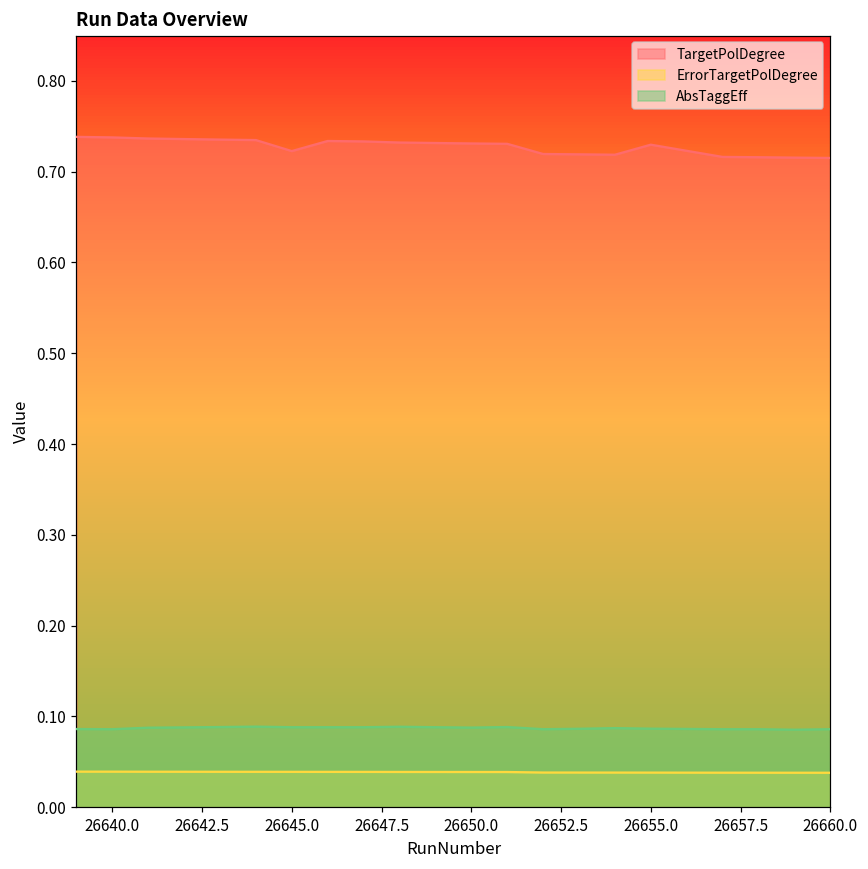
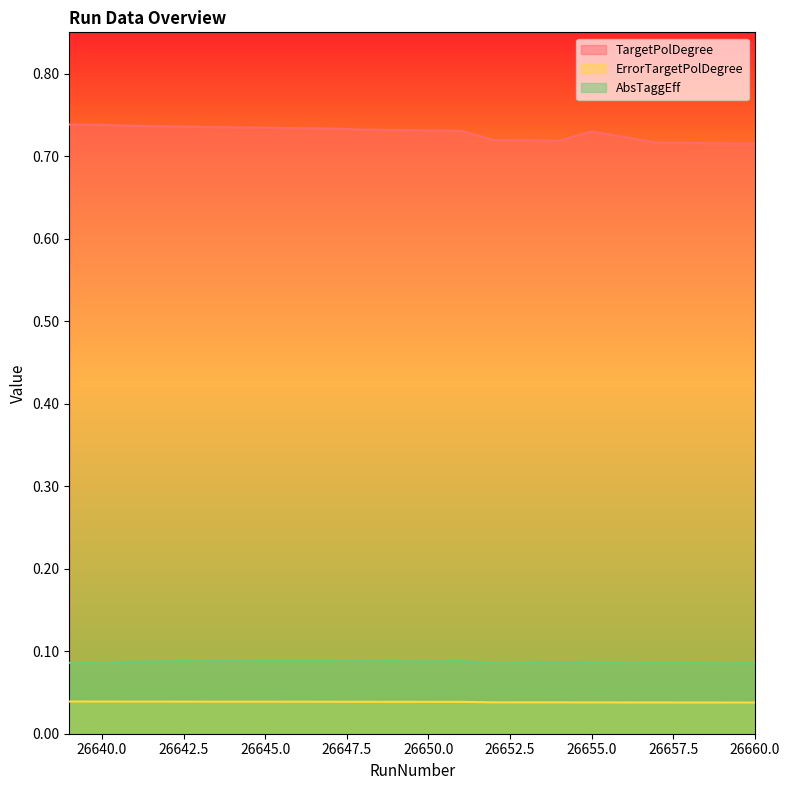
  {
    "TargetPolDegree": {
      "26640.0": 0.74,
-     "26645.0": 0.72,
+     "26645.0": 0.73,
      "26650.0": 0.73,
      "26655.0": 0.73,
      "26660.0": 0.72
    },
    "ErrorTargetPolDegree": {
      "26640.0": 0.04,
      "26645.0": 0.04,
      "26650.0": 0.04,
      "26655.0": 0.04,
      "26660.0": 0.04
    },
    "AbsTaggEff": {
      "26640.0": 0.09,
      "26645.0": 0.09,
      "26650.0": 0.09,
      "26655.0": 0.09,
      "26660.0": 0.09
    }
  }
